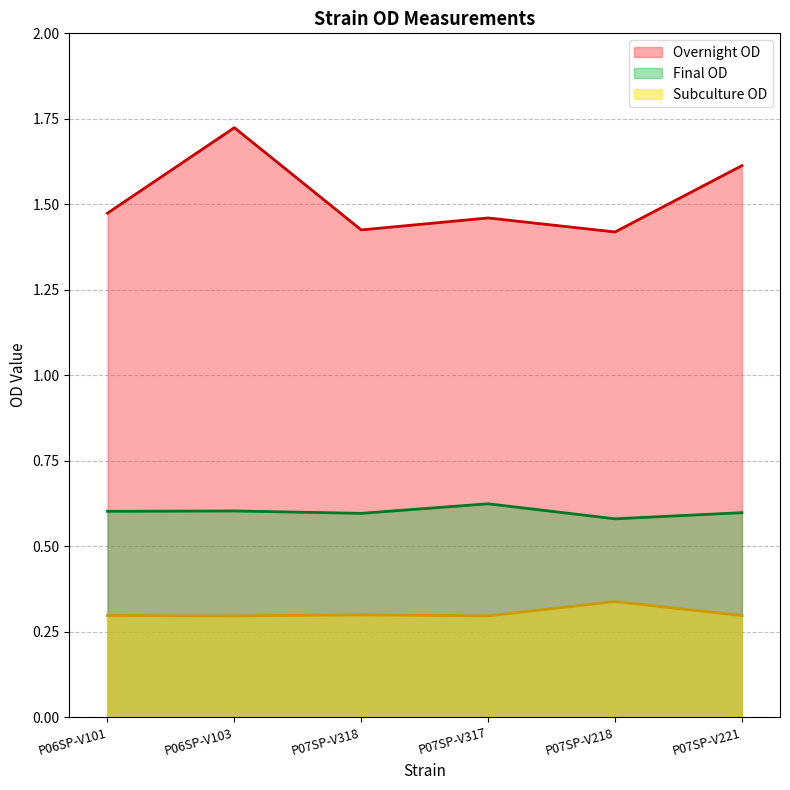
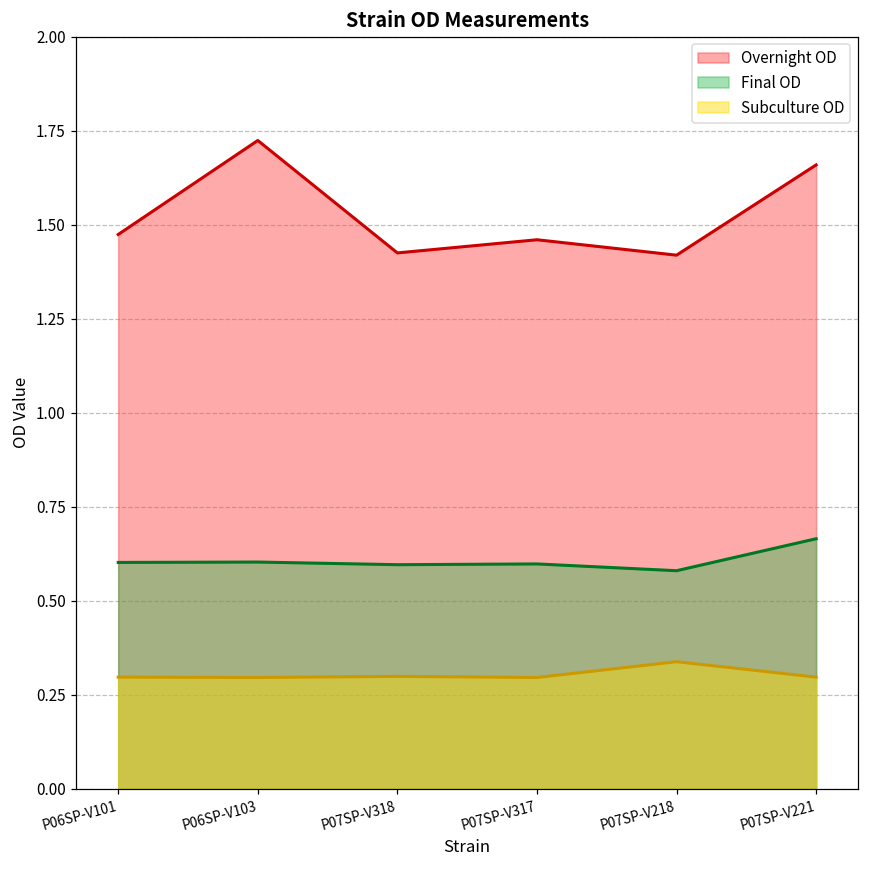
  {
    "Overnight OD": {
      "P06SP-V101": 1.47,
      "P06SP-V103": 1.72,
      "P07SP-V318": 1.43,
      "P07SP-V317": 1.46,
      "P07SP-V218": 1.42,
-     "P07SP-V221": 1.61
+     "P07SP-V221": 1.66
    },
    "Final OD": {
      "P06SP-V101": 0.60,
      "P06SP-V103": 0.60,
      "P07SP-V318": 0.60,
-     "P07SP-V317": 0.62,
+     "P07SP-V317": 0.60,
      "P07SP-V218": 0.58,
-     "P07SP-V221": 0.60
+     "P07SP-V221": 0.67
    },
    "Subculture OD": {
      "P06SP-V101": 0.30,
      "P06SP-V103": 0.30,
      "P07SP-V318": 0.30,
      "P07SP-V317": 0.30,
      "P07SP-V218": 0.34,
      "P07SP-V221": 0.30
    }
  }
